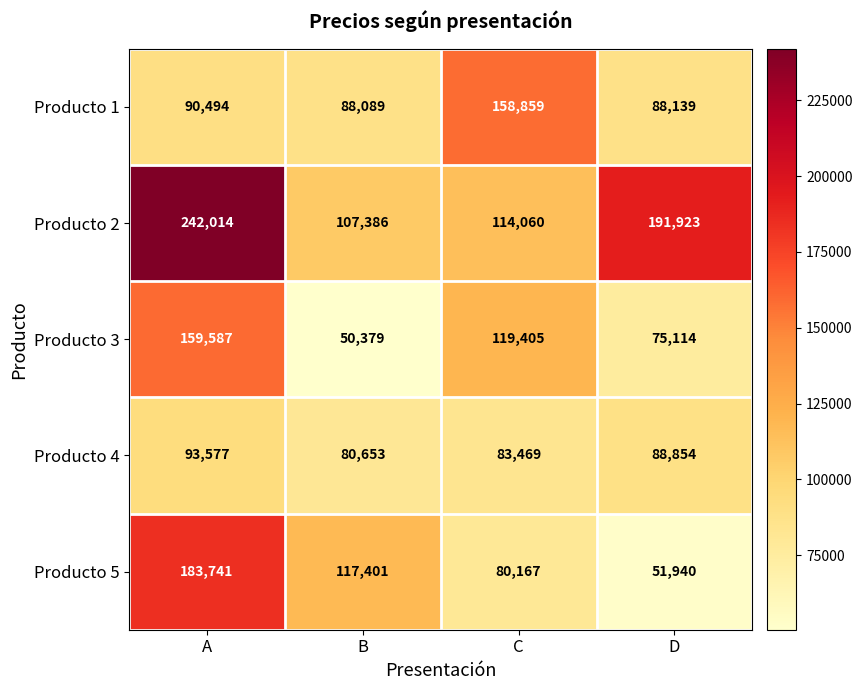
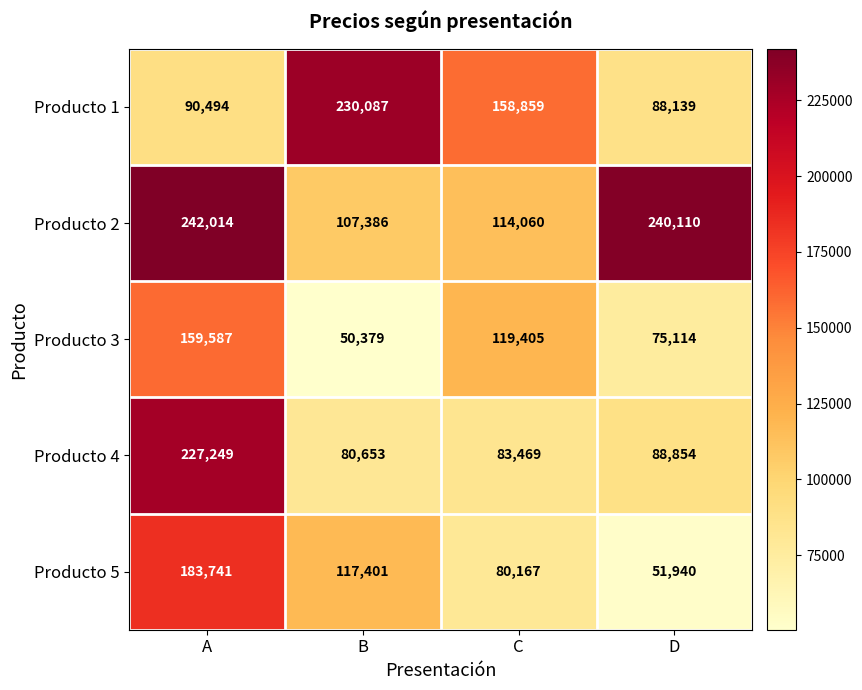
  {
    "Producto 1": {
      "A": "90,494",
-     "B": "88,089",
+     "B": "230,087",
      "C": "158,859",
      "D": "88,139"
    },
    "Producto 2": {
      "A": "242,014",
      "B": "107,386",
      "C": "114,060",
-     "D": "191,923"
+     "D": "240,110"
    },
    "Producto 3": {
      "A": "159,587",
      "B": "50,379",
      "C": "119,405",
      "D": "75,114"
    },
    "Producto 4": {
-     "A": "93,577",
+     "A": "227,249",
      "B": "80,653",
      "C": "83,469",
      "D": "88,854"
    },
    "Producto 5": {
      "A": "183,741",
      "B": "117,401",
      "C": "80,167",
      "D": "51,940"
    }
  }
